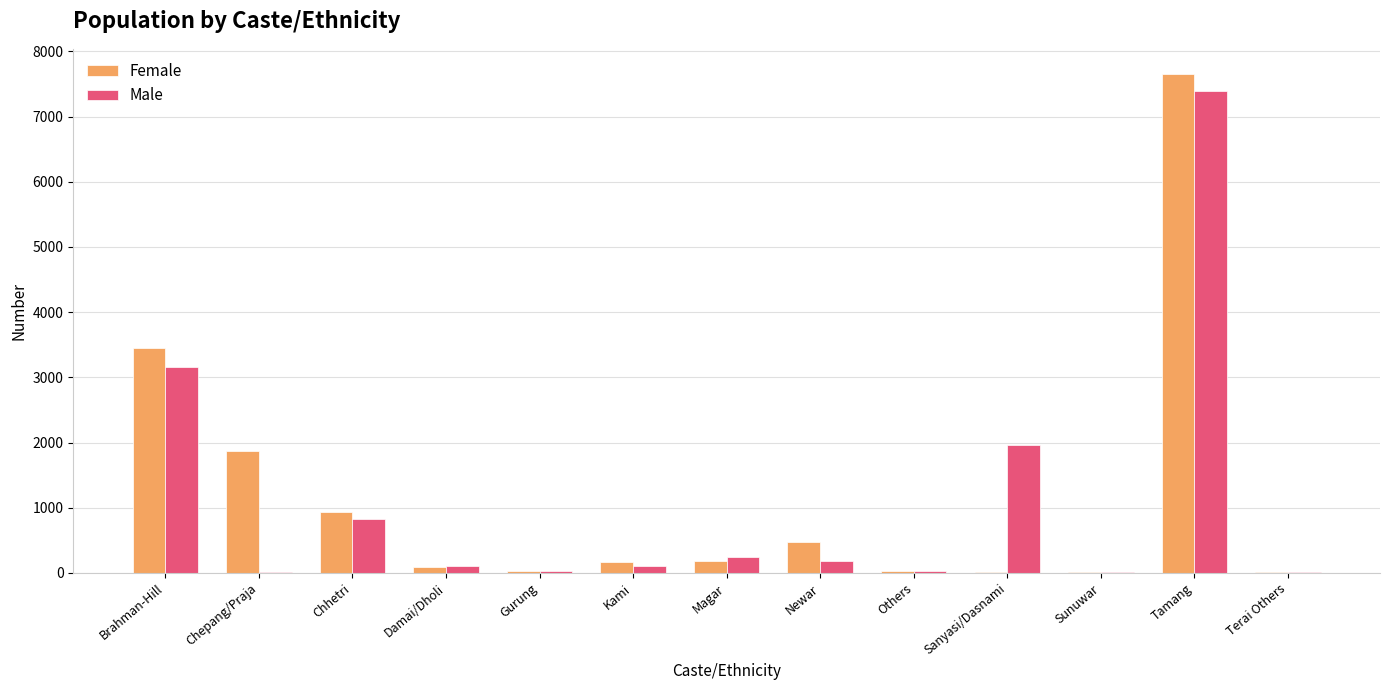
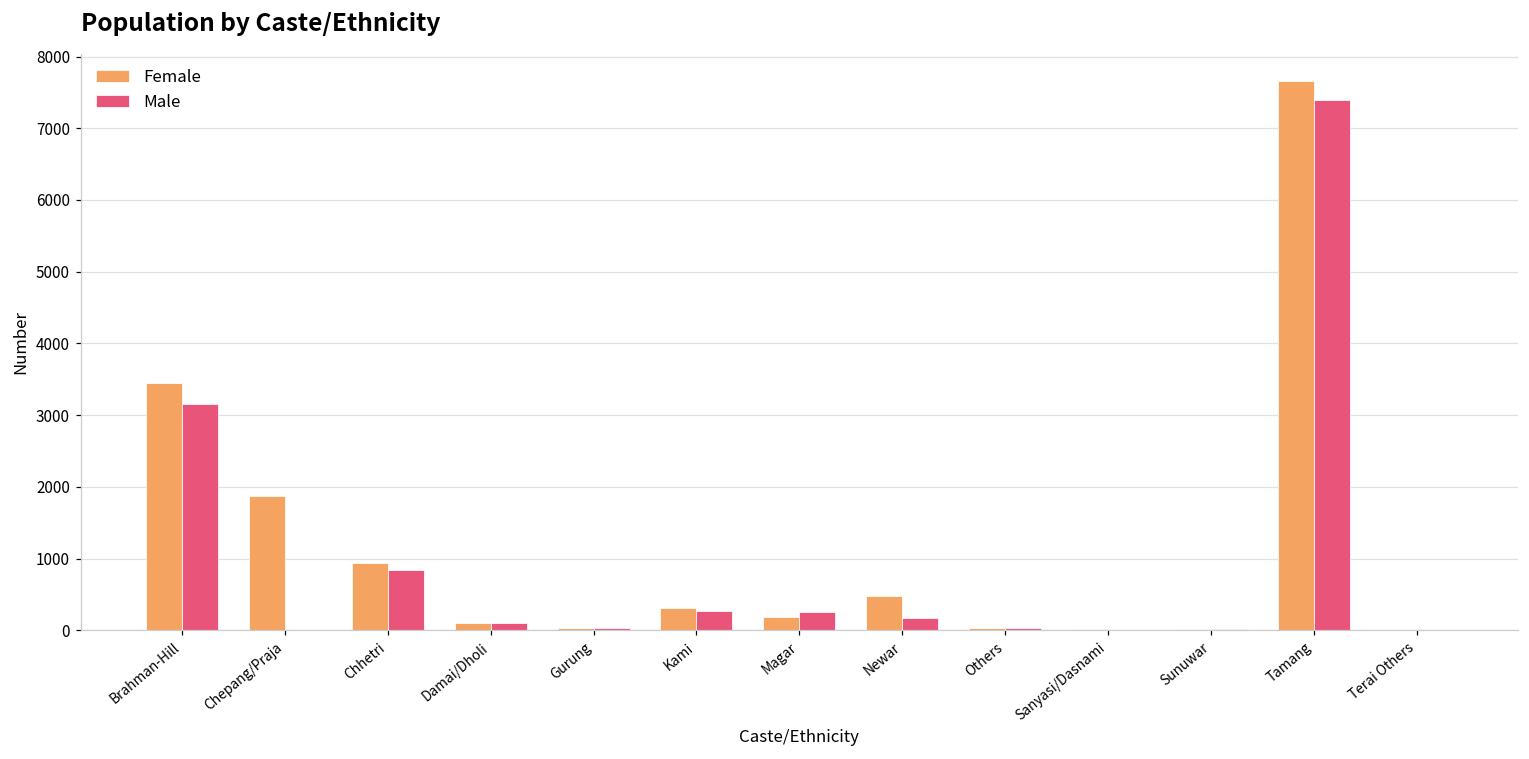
  {
    "Female": {
      "Brahman-Hill": 3400,
      "Chepang/Praja": 1900,
      "Chhetri": 900,
      "Damai/Dholi": 100,
-     "Kami": 200,
+     "Kami": 300,
      "Magar": 200,
      "Newar": 500,
      "Tamang": 7700
    },
    "Male": {
      "Brahman-Hill": 3200,
      "Chhetri": 800,
      "Damai/Dholi": 100,
-     "Kami": 100,
+     "Kami": 300,
      "Magar": 300,
      "Newar": 200,
-     "Sanyasi/Dasnami": 2000,
+     "Sanyasi/Dasnami": 0,
      "Tamang": 7400
    }
  }
